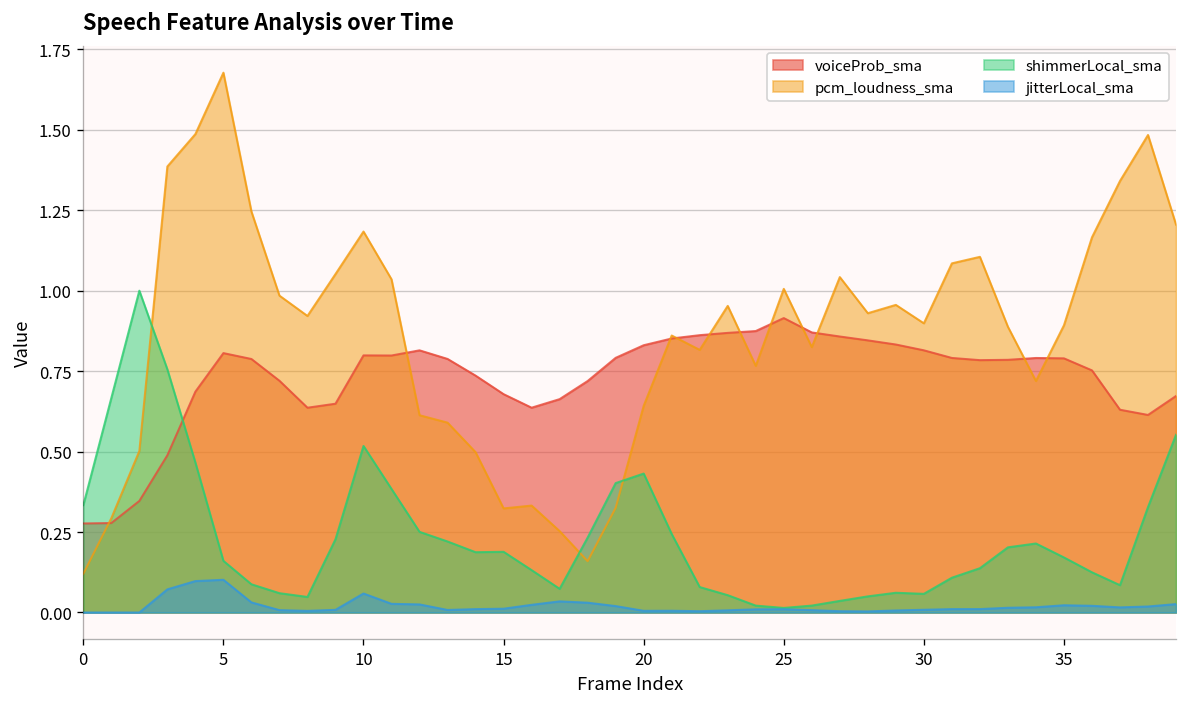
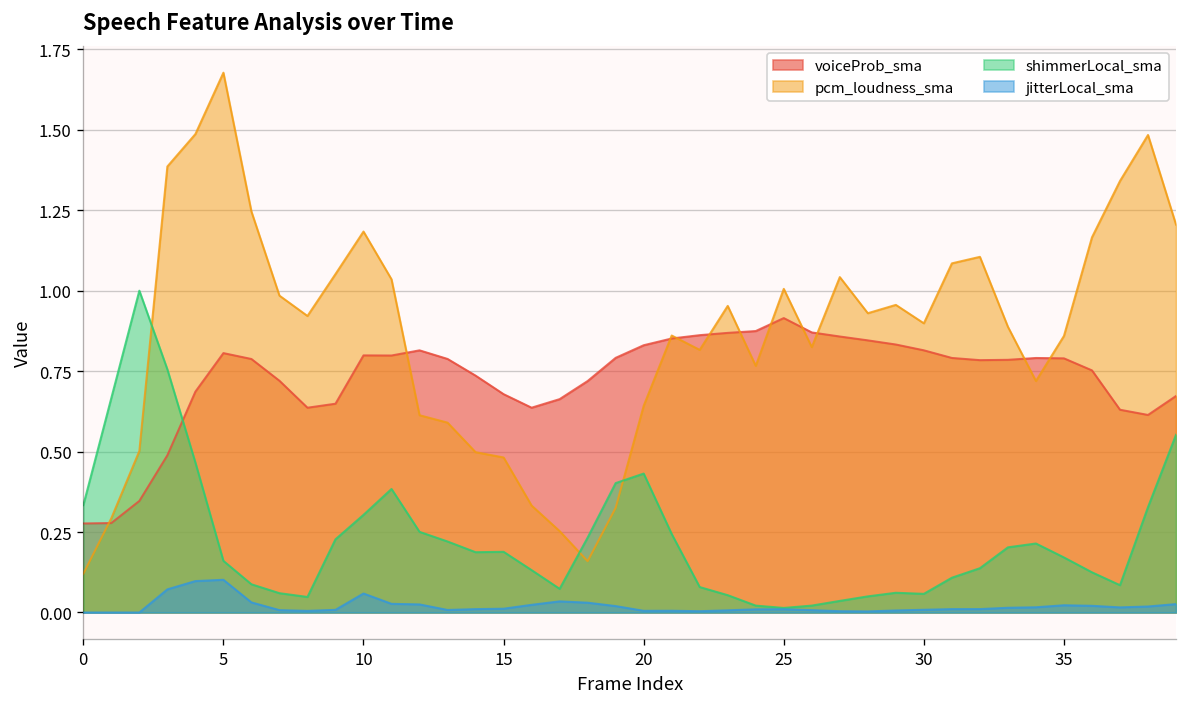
  {
    "voiceProb_sma": {
      "0": 0.28,
      "5": 0.81,
      "10": 0.80,
      "15": 0.68,
      "20": 0.83,
      "25": 0.91,
      "30": 0.81,
      "35": 0.79
    },
    "pcm_loudness_sma": {
      "0": 0.12,
      "5": 1.68,
      "10": 1.18,
-     "15": 0.32,
+     "15": 0.48,
      "20": 0.64,
      "25": 1.01,
      "30": 0.90,
-     "35": 0.89
+     "35": 0.86
    },
    "shimmerLocal_sma": {
      "0": 0.33,
      "5": 0.16,
-     "10": 0.52,
+     "10": 0.30,
      "15": 0.19,
      "20": 0.43,
      "30": 0.06,
      "35": 0.17
    },
    "jitterLocal_sma": {
      "0": 0.00,
      "5": 0.10,
      "10": 0.06,
      "15": 0.01,
      "20": 0.01,
      "30": 0.01,
      "35": 0.02
    }
  }
